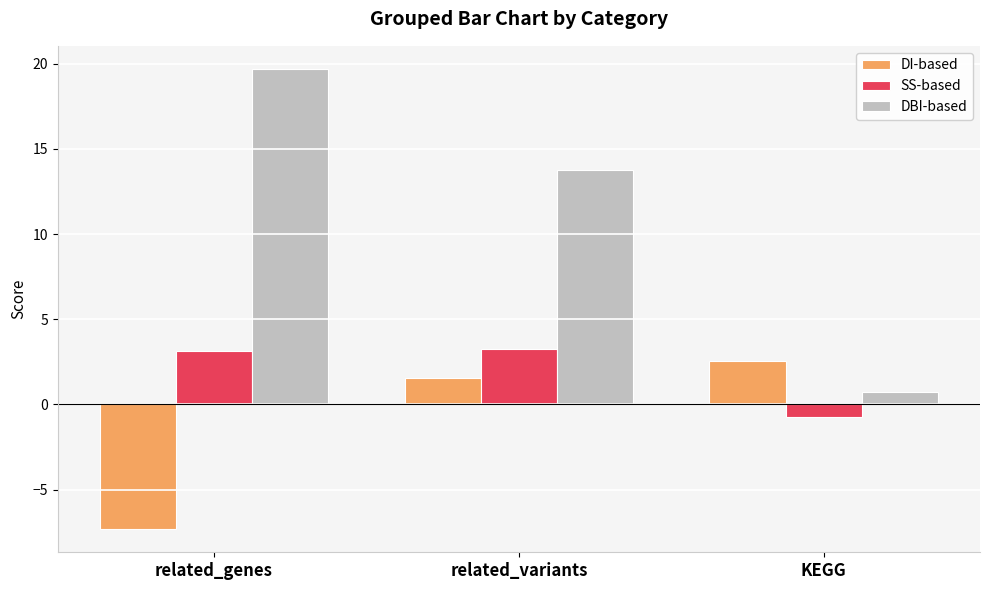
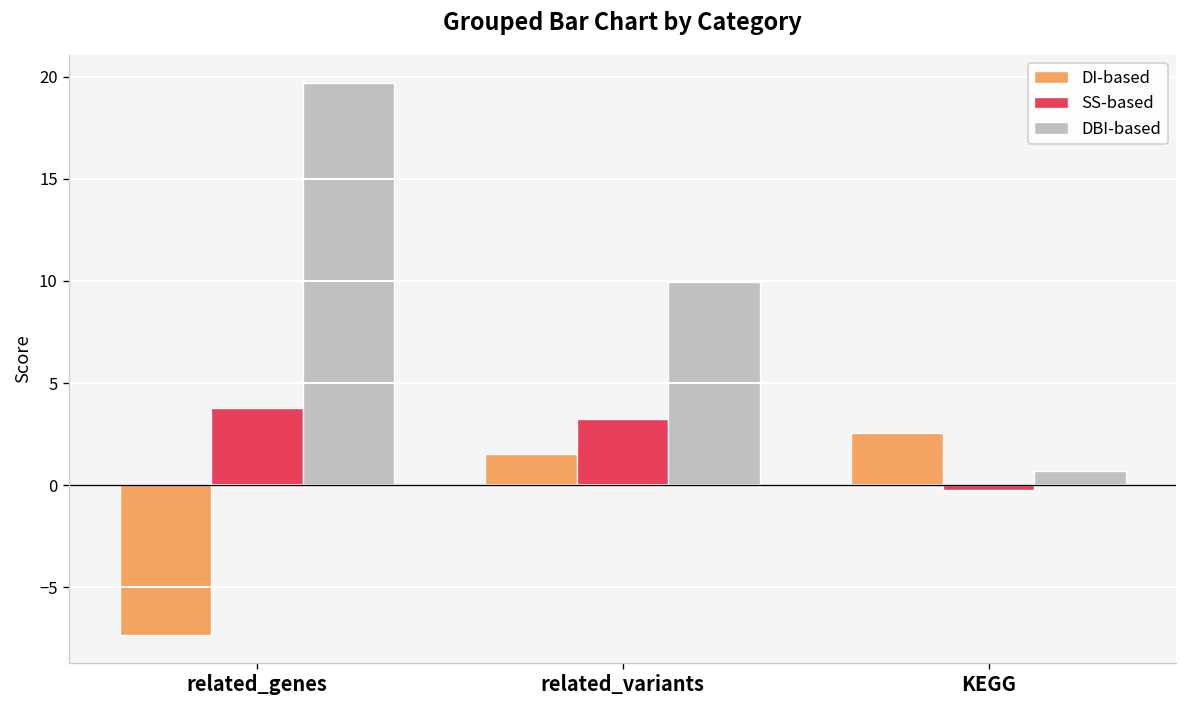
  {
    "DI-based": {
      "related_genes": -7.3,
      "related_variants": 1.5,
      "KEGG": 2.6
    },
    "SS-based": {
-     "related_genes": 3.2,
+     "related_genes": 3.8,
      "related_variants": 3.2,
-     "KEGG": -0.7
+     "KEGG": -0.2
    },
    "DBI-based": {
      "related_genes": 19.7,
-     "related_variants": 13.8,
+     "related_variants": 10.0,
      "KEGG": 0.7
    }
  }
